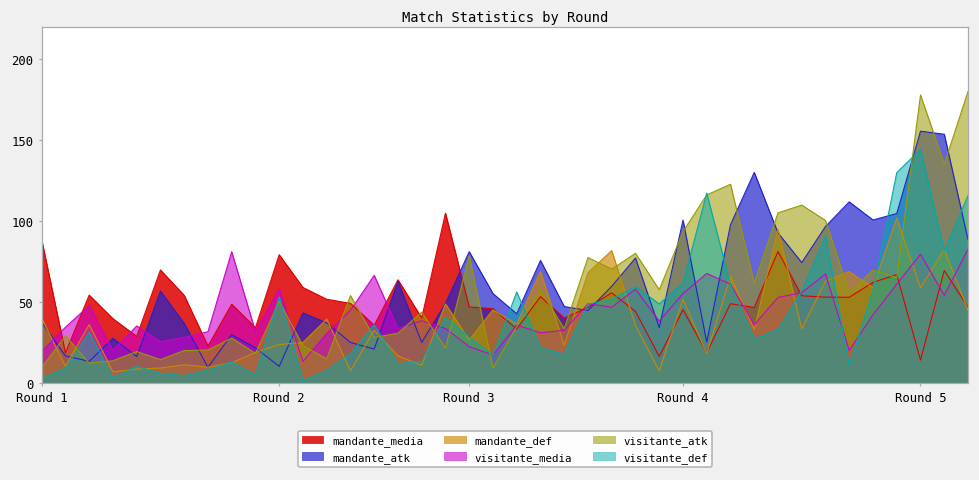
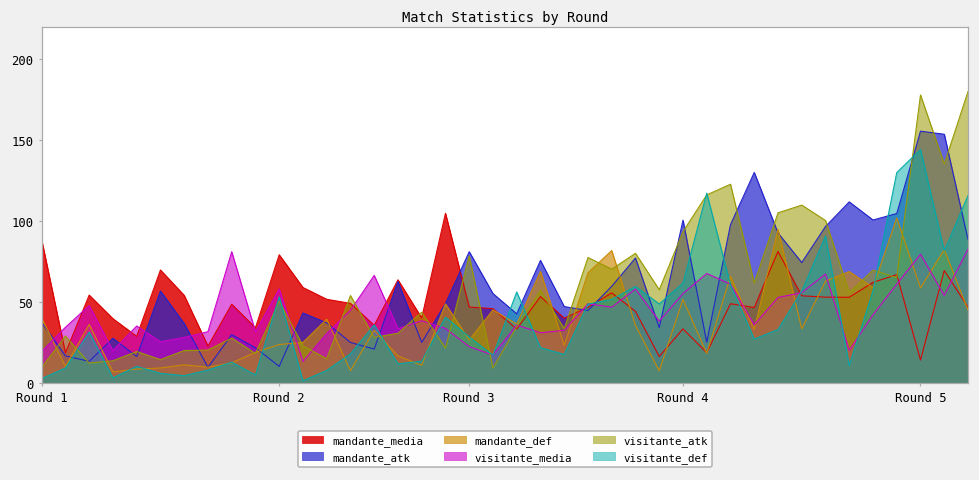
  {
    "mandante_media": {
      "Round 1": 88,
      "Round 2": 79,
      "Round 3": 47,
-     "Round 4": 45,
+     "Round 4": 33,
      "Round 5": 14
    },
    "mandante_atk": {
      "Round 1": 38,
      "Round 2": 10,
      "Round 3": 81,
      "Round 4": 101,
      "Round 5": 156
    },
    "visitante_media": {
      "Round 1": 20,
      "Round 2": 58,
      "Round 3": 23,
      "Round 4": 55,
      "Round 5": 80
    },
    "visitante_def": {
      "Round 1": 3,
      "Round 2": 53,
      "Round 3": 29,
      "Round 4": 62,
      "Round 5": 144
    }
  }
